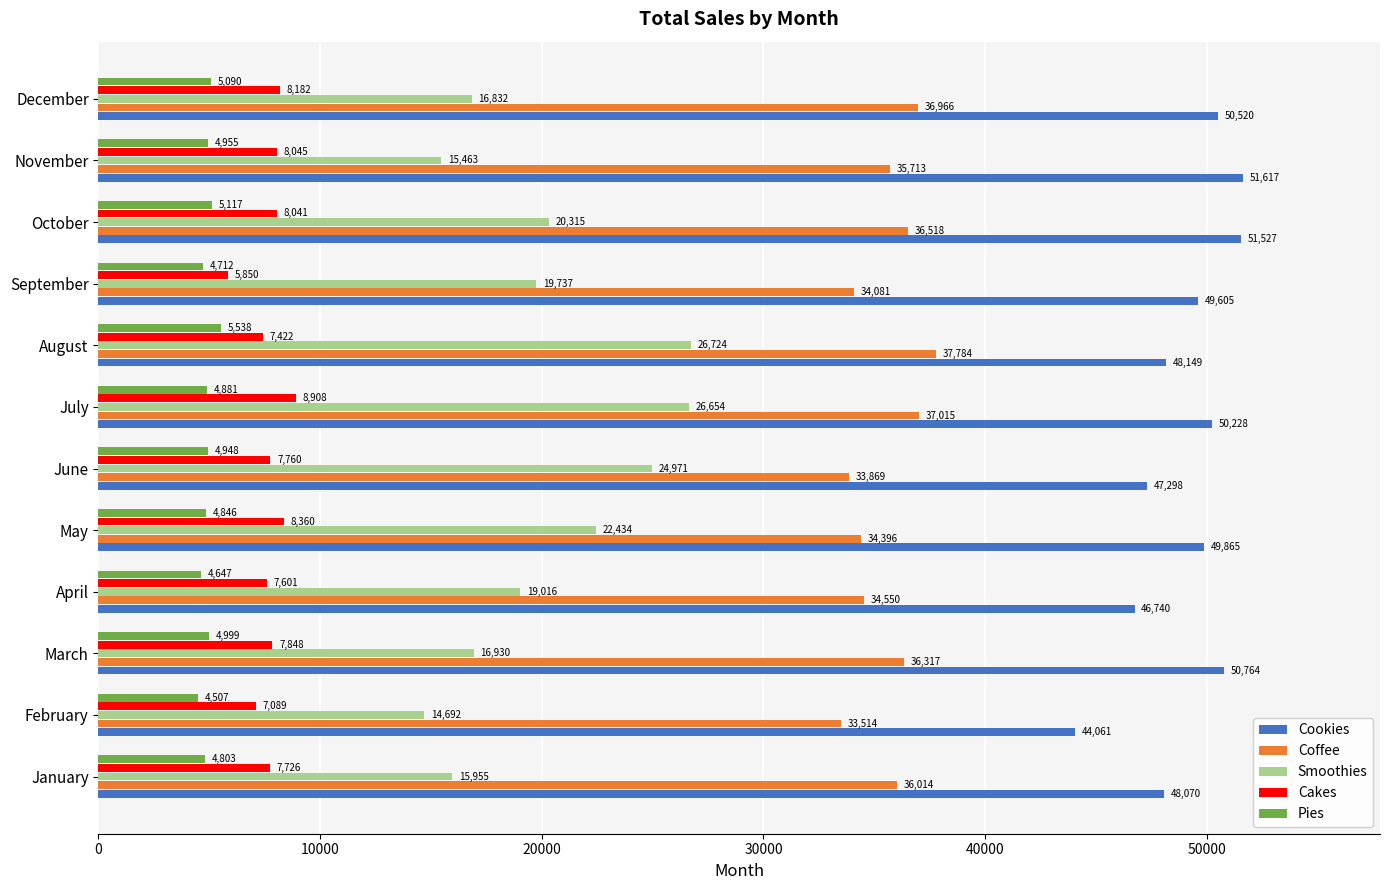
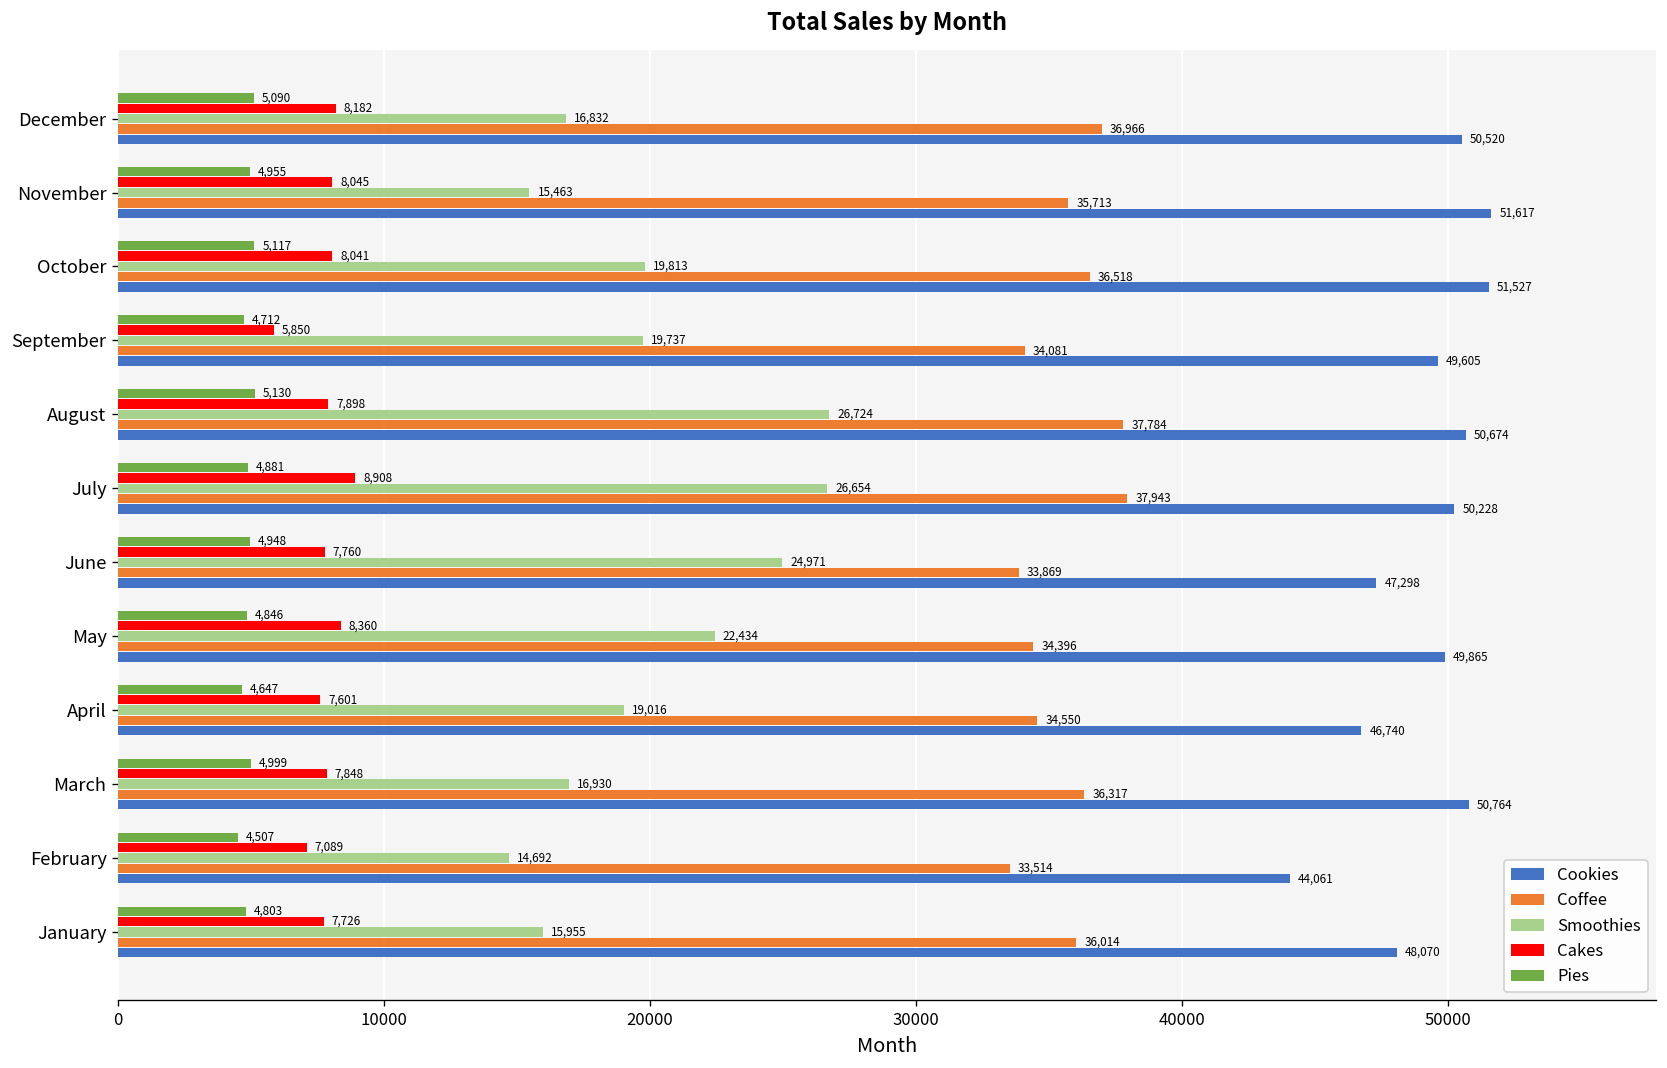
  {
    "Cookies": {
      "December": "50,520",
      "November": "51,617",
      "October": "51,527",
      "September": "49,605",
-     "August": "48,149",
+     "August": "50,674",
      "July": "50,228",
      "June": "47,298",
      "May": "49,865",
      "April": "46,740",
      "March": "50,764",
      "February": "44,061",
      "January": "48,070"
    },
    "Coffee": {
      "December": "36,966",
      "November": "35,713",
      "October": "36,518",
      "September": "34,081",
      "August": "37,784",
-     "July": "37,015",
+     "July": "37,943",
      "June": "33,869",
      "May": "34,396",
      "April": "34,550",
      "March": "36,317",
      "February": "33,514",
      "January": "36,014"
    },
    "Smoothies": {
      "December": "16,832",
      "November": "15,463",
-     "October": "20,315",
+     "October": "19,813",
      "September": "19,737",
      "August": "26,724",
      "July": "26,654",
      "June": "24,971",
      "May": "22,434",
      "April": "19,016",
      "March": "16,930",
      "February": "14,692",
      "January": "15,955"
    },
    "Cakes": {
      "December": "8,182",
      "November": "8,045",
      "October": "8,041",
      "September": "5,850",
-     "August": "7,422",
+     "August": "7,898",
      "July": "8,908",
      "June": "7,760",
      "May": "8,360",
      "April": "7,601",
      "March": "7,848",
      "February": "7,089",
      "January": "7,726"
    },
    "Pies": {
      "December": "5,090",
      "November": "4,955",
      "October": "5,117",
      "September": "4,712",
-     "August": "5,538",
+     "August": "5,130",
      "July": "4,881",
      "June": "4,948",
      "May": "4,846",
      "April": "4,647",
      "March": "4,999",
      "February": "4,507",
      "January": "4,803"
    }
  }
